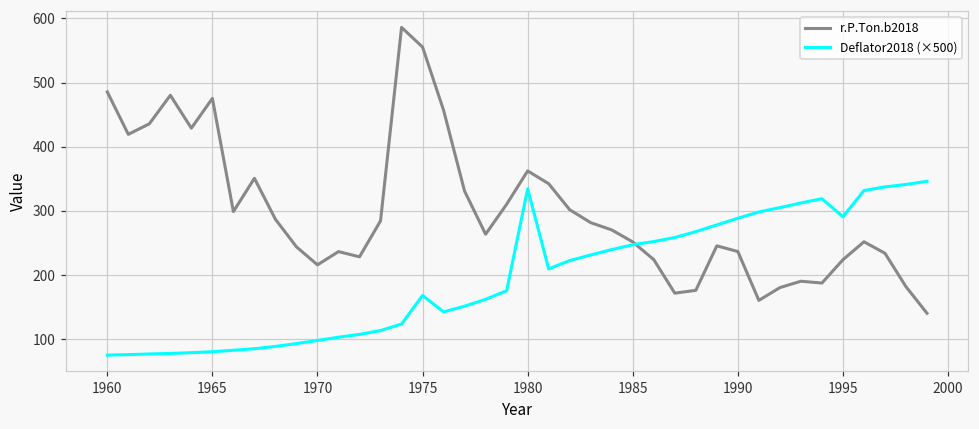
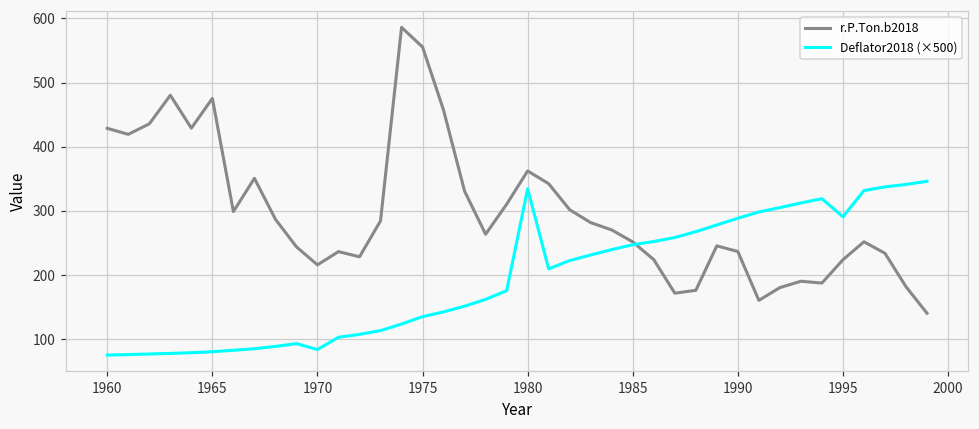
  {
    "r.P.Ton.b2018": {
-     "1960": 490,
+     "1960": 430,
      "1965": 480,
      "1970": 220,
      "1975": 560,
      "1980": 360,
      "1985": 250,
      "1990": 240,
      "1995": 220
    },
    "Deflator2018 (×500)": {
      "1960": 80,
      "1965": 80,
-     "1970": 100,
-     "1975": 170,
+     "1970": 80,
+     "1975": 140,
      "1980": 330,
      "1985": 250,
      "1990": 290,
      "1995": 290
    }
  }
